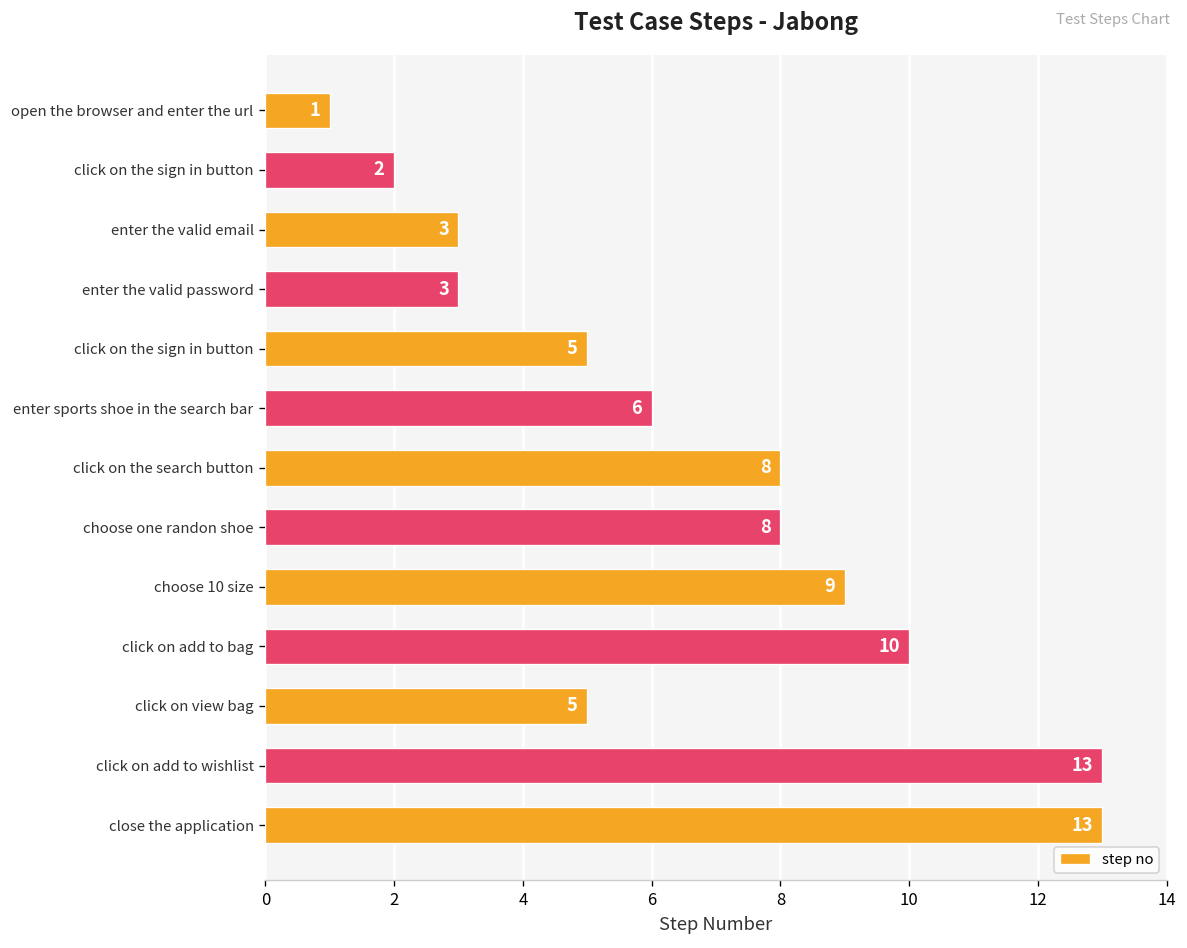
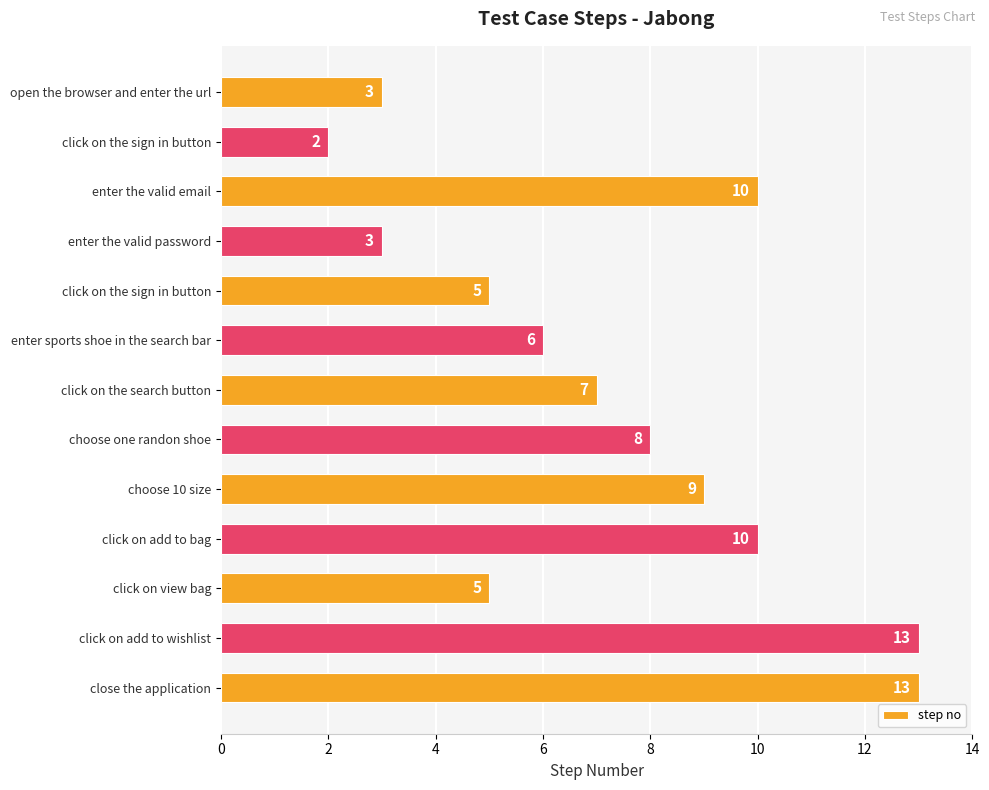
  {
-   "open the browser and enter the url": 1,
-   "enter the valid email": 3,
+   "open the browser and enter the url": 3,
+   "enter the valid email": 10,
    "enter the valid password": 3,
    "enter sports shoe in the search bar": 6,
-   "click on the search button": 8,
+   "click on the search button": 7,
    "choose one randon shoe": 8,
    "choose 10 size": 9,
    "click on add to bag": 10,
    "click on view bag": 5,
    "click on add to wishlist": 13,
    "close the application": 13
  }
